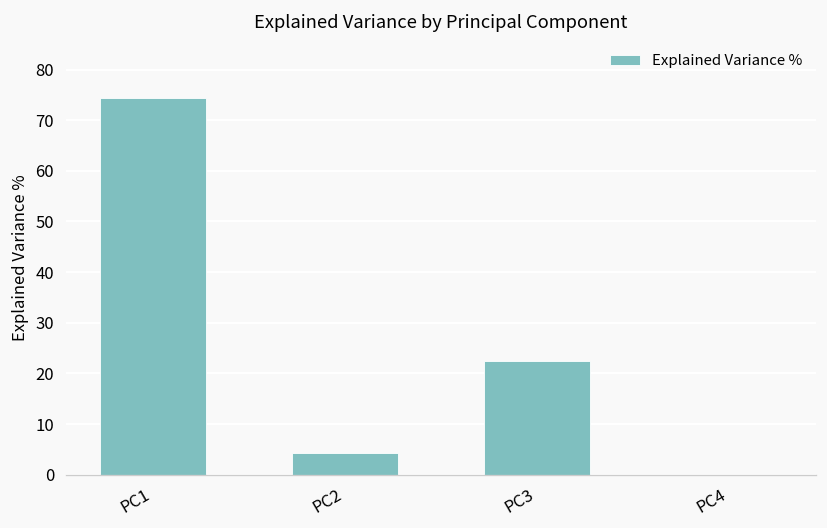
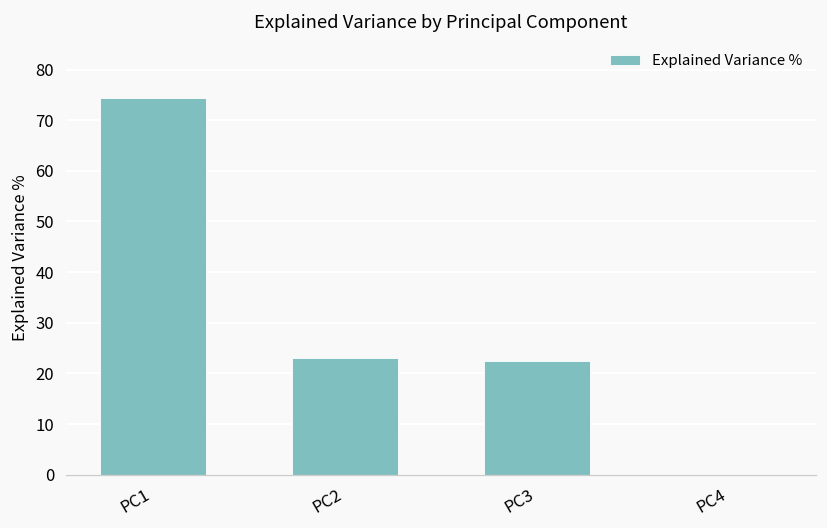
  {
    "PC1": 74,
-   "PC2": 4,
+   "PC2": 23,
    "PC3": 22,
    "PC4": 0
  }
